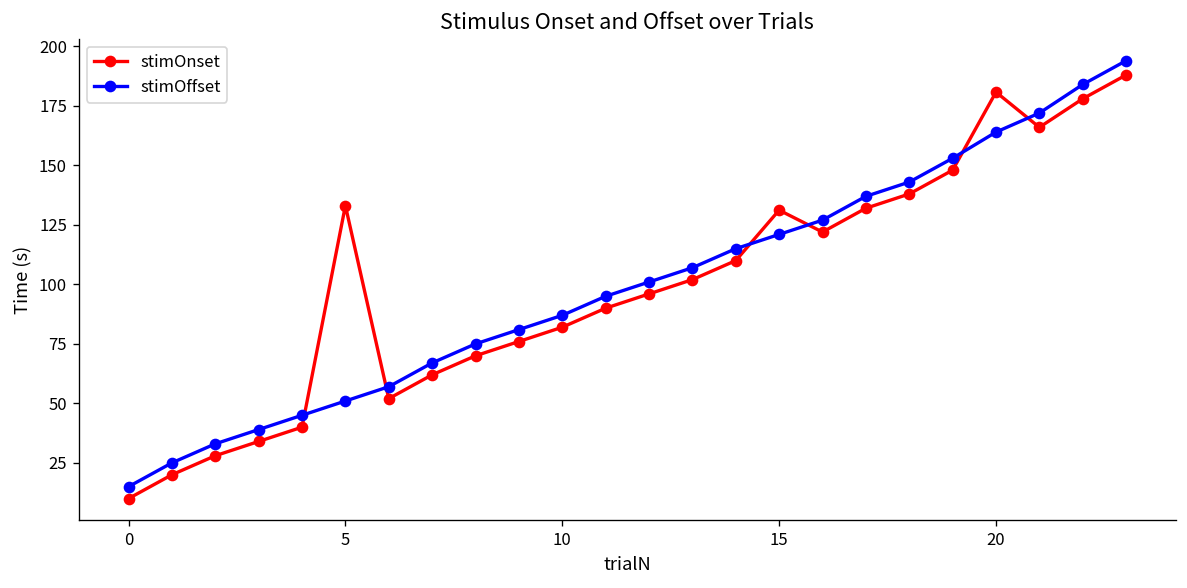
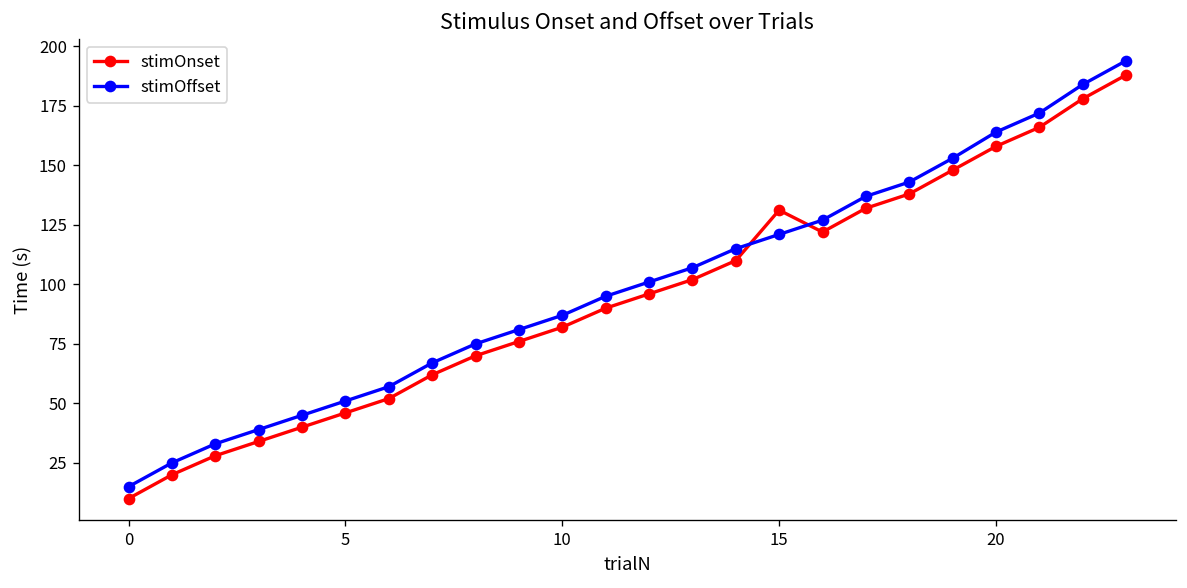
  {
    "stimOnset": {
      "0": 10,
-     "5": 133,
+     "5": 46,
      "10": 82,
      "15": 131,
-     "20": 181
+     "20": 158
    },
    "stimOffset": {
      "0": 15,
      "5": 51,
      "10": 87,
      "15": 121,
      "20": 164
    }
  }
